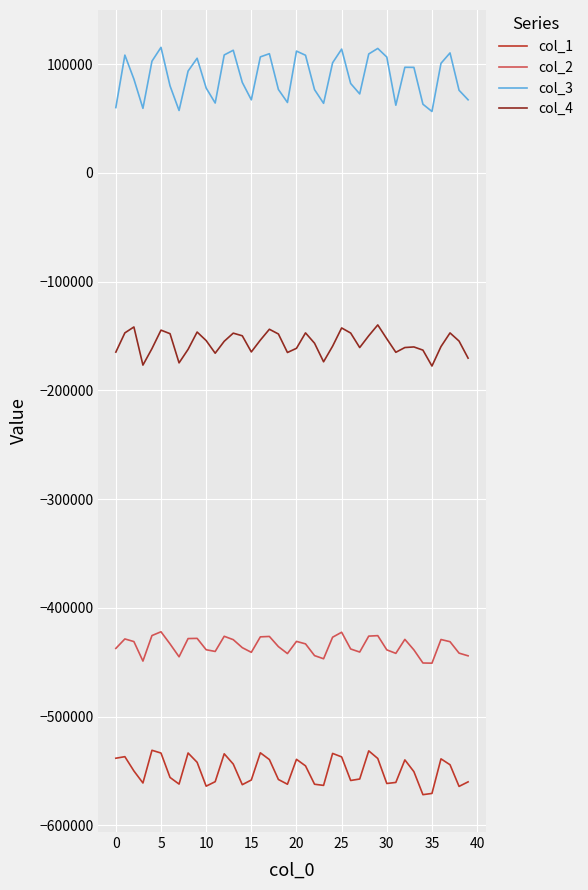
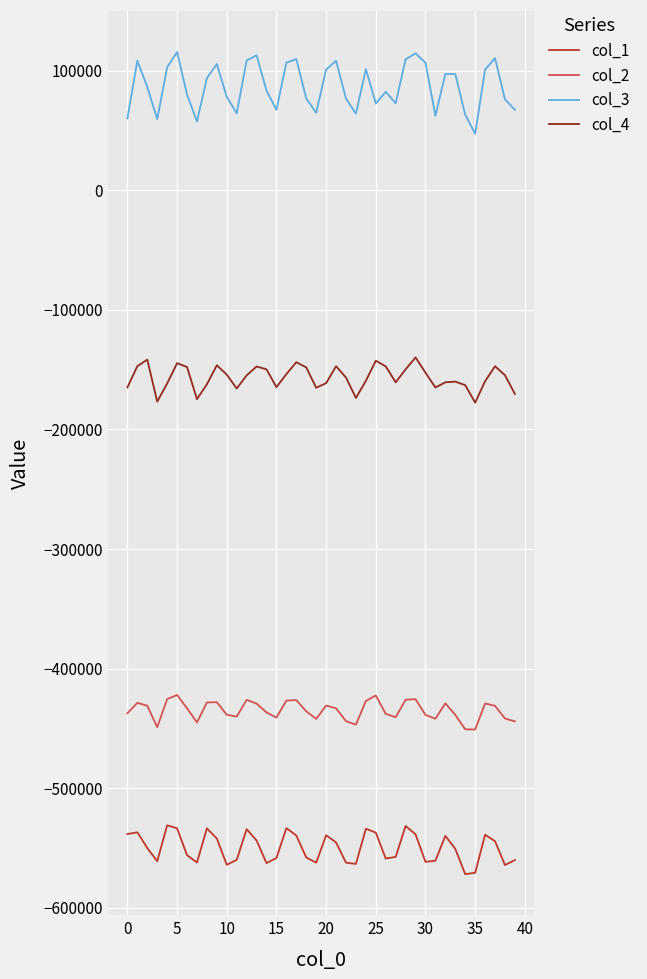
  {
    "col_3": {
      "0": 60000,
      "5": 116000,
      "10": 78000,
      "15": 67000,
-     "20": 112000,
-     "25": 114000,
+     "20": 101000,
+     "25": 73000,
      "30": 107000,
-     "35": 57000
+     "35": 47000
    }
  }
